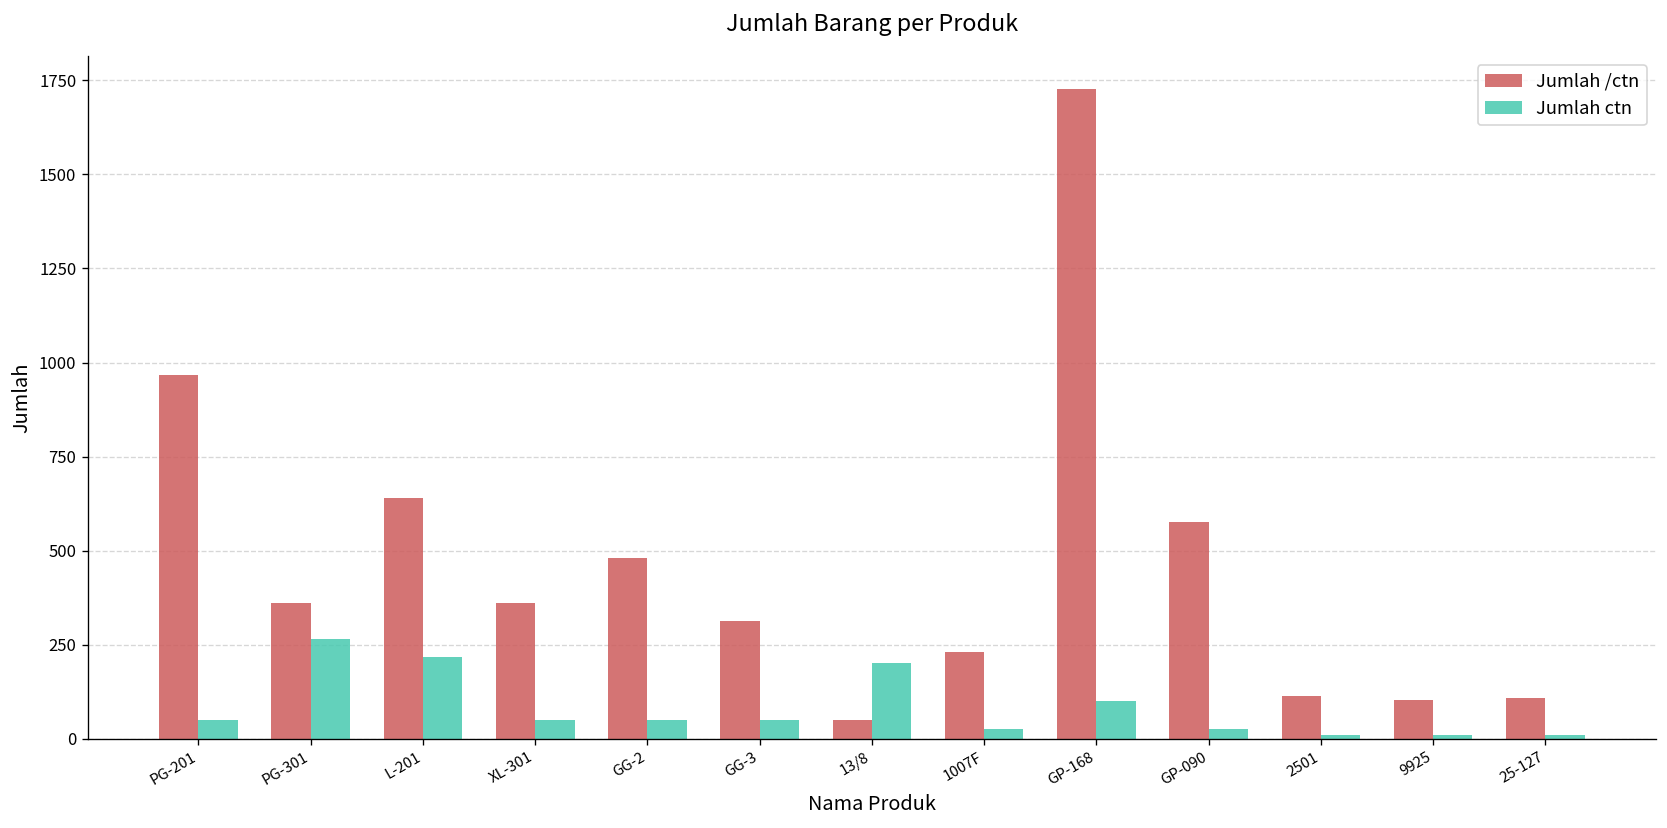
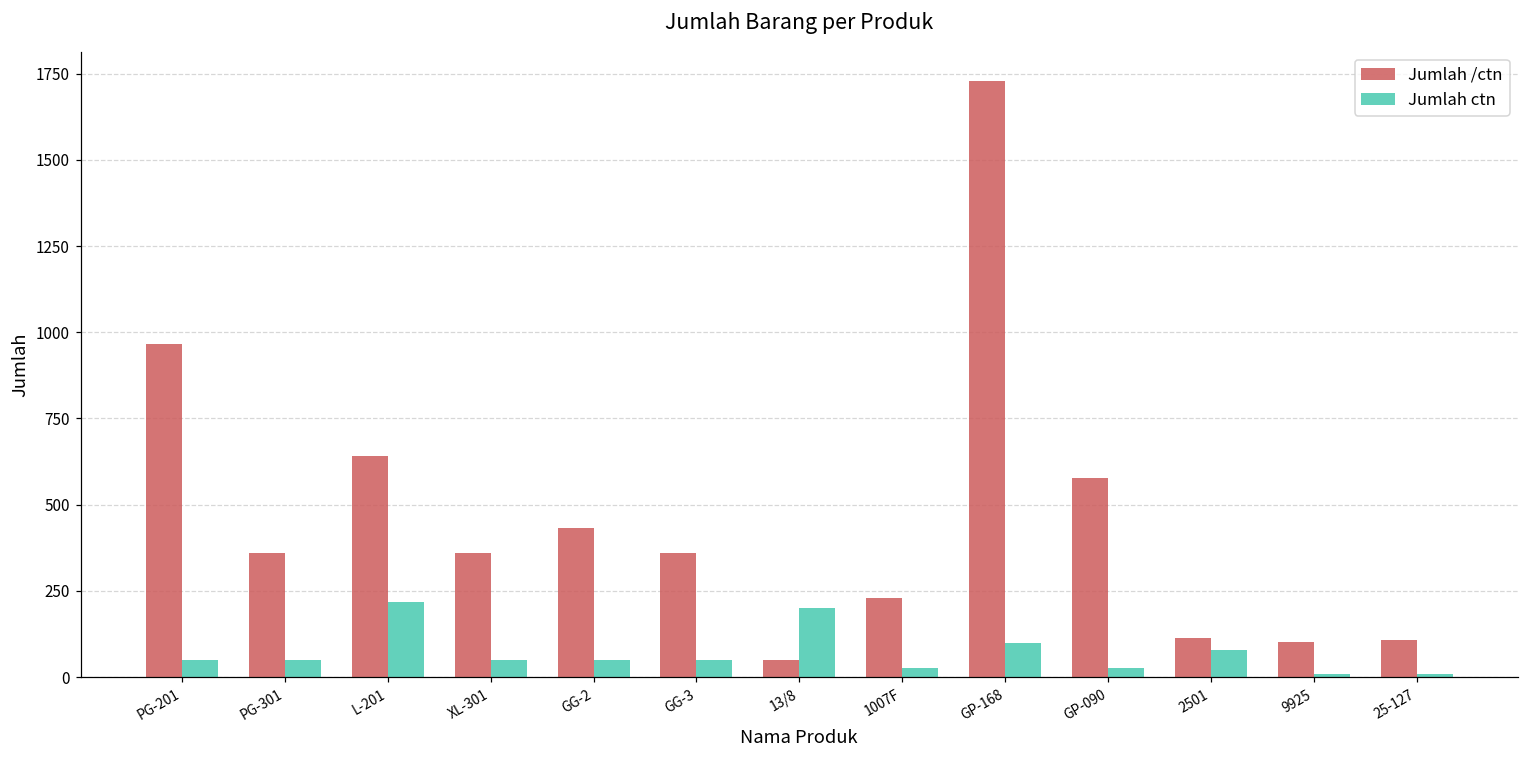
  {
    "Jumlah /ctn": {
      "PG-201": 970,
      "PG-301": 360,
      "L-201": 640,
      "XL-301": 360,
-     "GG-2": 480,
-     "GG-3": 310,
+     "GG-2": 430,
+     "GG-3": 360,
      "13/8": 50,
      "1007F": 230,
      "GP-168": 1730,
      "GP-090": 580,
      "2501": 110,
      "9925": 100,
      "25-127": 110
    },
    "Jumlah ctn": {
      "PG-201": 50,
-     "PG-301": 260,
+     "PG-301": 50,
      "L-201": 220,
      "XL-301": 50,
      "GG-2": 50,
      "GG-3": 50,
      "13/8": 200,
      "1007F": 30,
      "GP-168": 100,
      "GP-090": 30,
-     "2501": 10,
+     "2501": 80,
      "9925": 10,
      "25-127": 10
    }
  }
